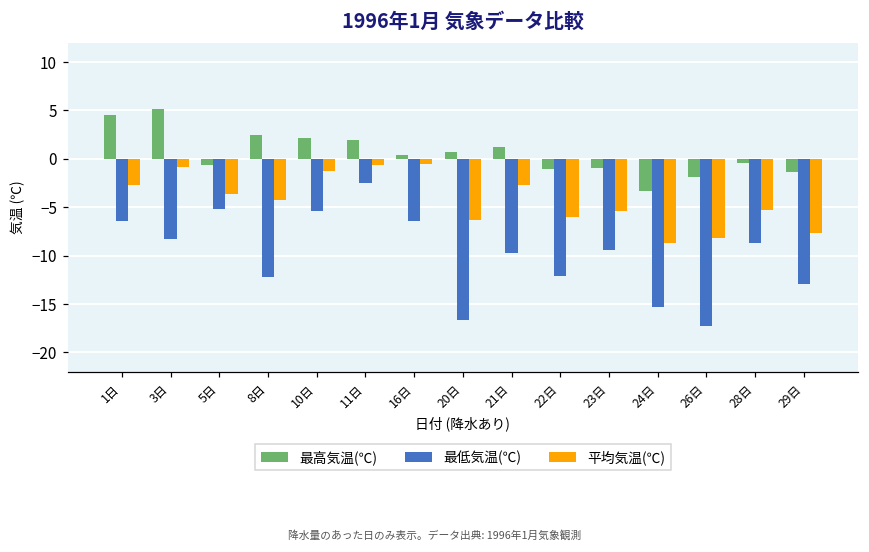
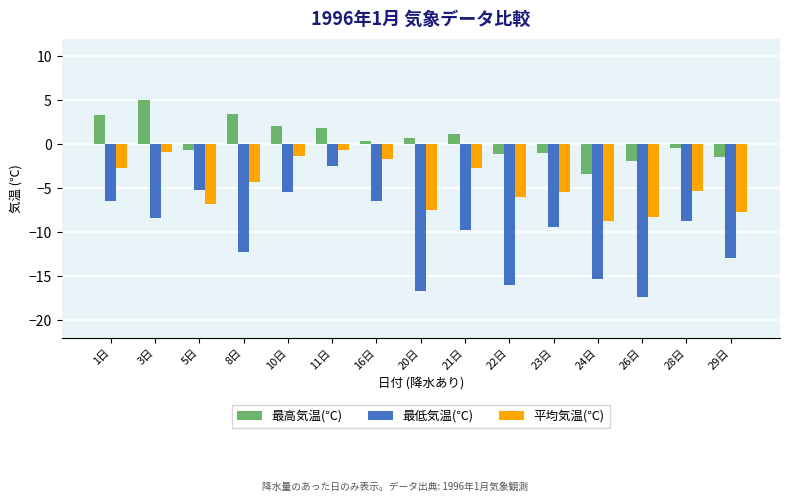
  {
    "最高気温(℃)": {
-     "1日": 5,
+     "1日": 3,
      "3日": 5,
      "5日": -1,
-     "8日": 3,
+     "8日": 4,
      "10日": 2,
      "11日": 2,
      "16日": 0,
      "20日": 1,
      "21日": 1,
      "22日": -1,
      "23日": -1,
      "24日": -3,
      "26日": -2,
      "28日": 0,
      "29日": -1
    },
    "最低気温(℃)": {
      "1日": -6,
      "3日": -8,
      "5日": -5,
      "8日": -12,
      "10日": -5,
      "11日": -3,
      "16日": -6,
      "20日": -17,
      "21日": -10,
-     "22日": -12,
+     "22日": -16,
      "23日": -9,
      "24日": -15,
      "26日": -17,
      "28日": -9,
      "29日": -13
    },
    "平均気温(℃)": {
      "1日": -3,
      "3日": -1,
-     "5日": -4,
+     "5日": -7,
      "8日": -4,
      "10日": -1,
      "11日": -1,
-     "16日": -1,
-     "20日": -6,
+     "16日": -2,
+     "20日": -8,
      "21日": -3,
      "22日": -6,
      "23日": -5,
      "24日": -9,
      "26日": -8,
      "28日": -5,
      "29日": -8
    }
  }
